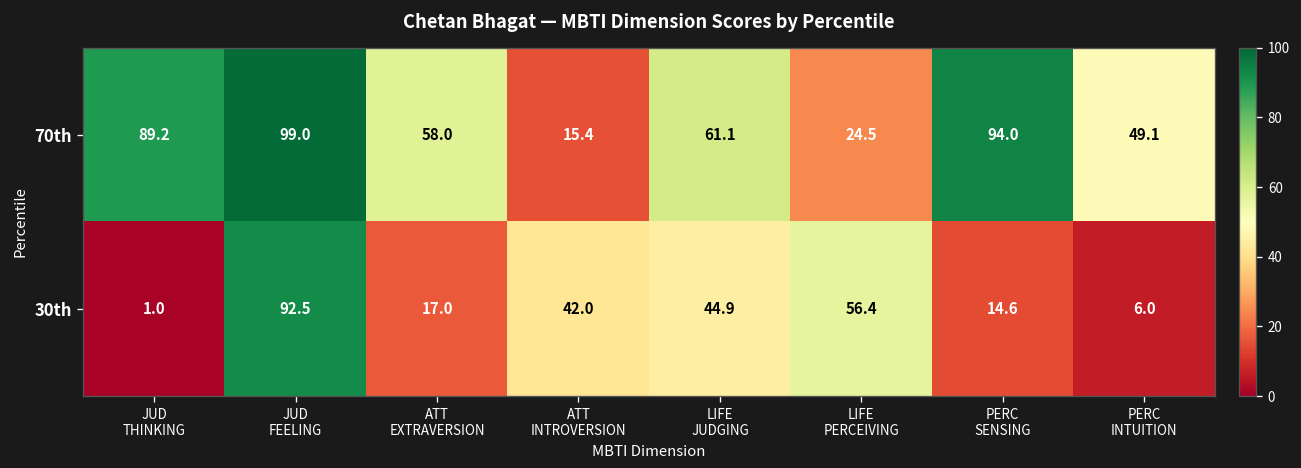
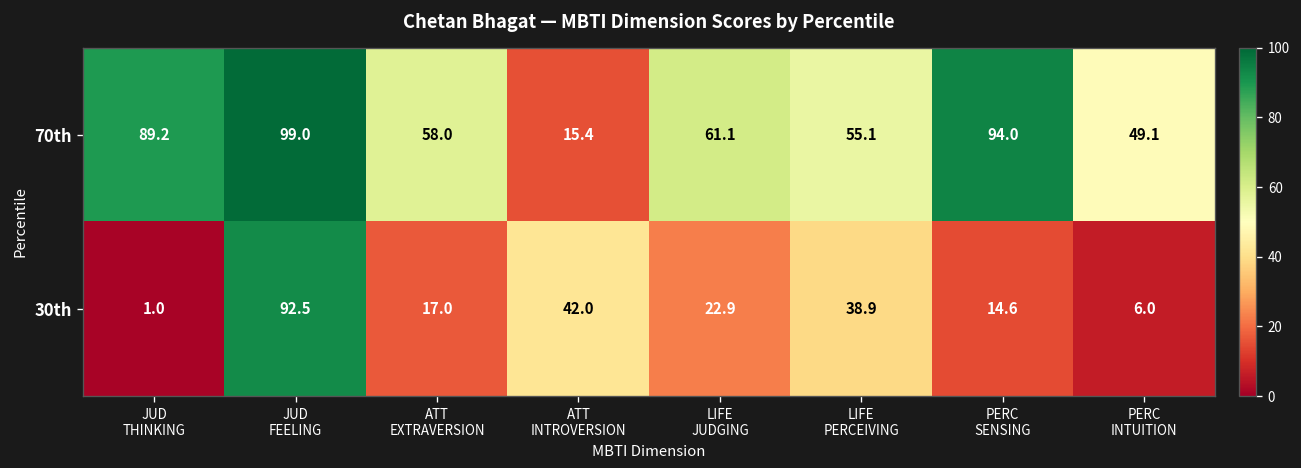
  {
    "70th": {
      "JUD THINKING": 89.2,
      "JUD FEELING": 99.0,
      "ATT EXTRAVERSION": 58.0,
      "ATT INTROVERSION": 15.4,
      "LIFE JUDGING": 61.1,
-     "LIFE PERCEIVING": 24.5,
+     "LIFE PERCEIVING": 55.1,
      "PERC SENSING": 94.0,
      "PERC INTUITION": 49.1
    },
    "30th": {
      "JUD THINKING": 1.0,
      "JUD FEELING": 92.5,
      "ATT EXTRAVERSION": 17.0,
      "ATT INTROVERSION": 42.0,
-     "LIFE JUDGING": 44.9,
-     "LIFE PERCEIVING": 56.4,
+     "LIFE JUDGING": 22.9,
+     "LIFE PERCEIVING": 38.9,
      "PERC SENSING": 14.6,
      "PERC INTUITION": 6.0
    }
  }
